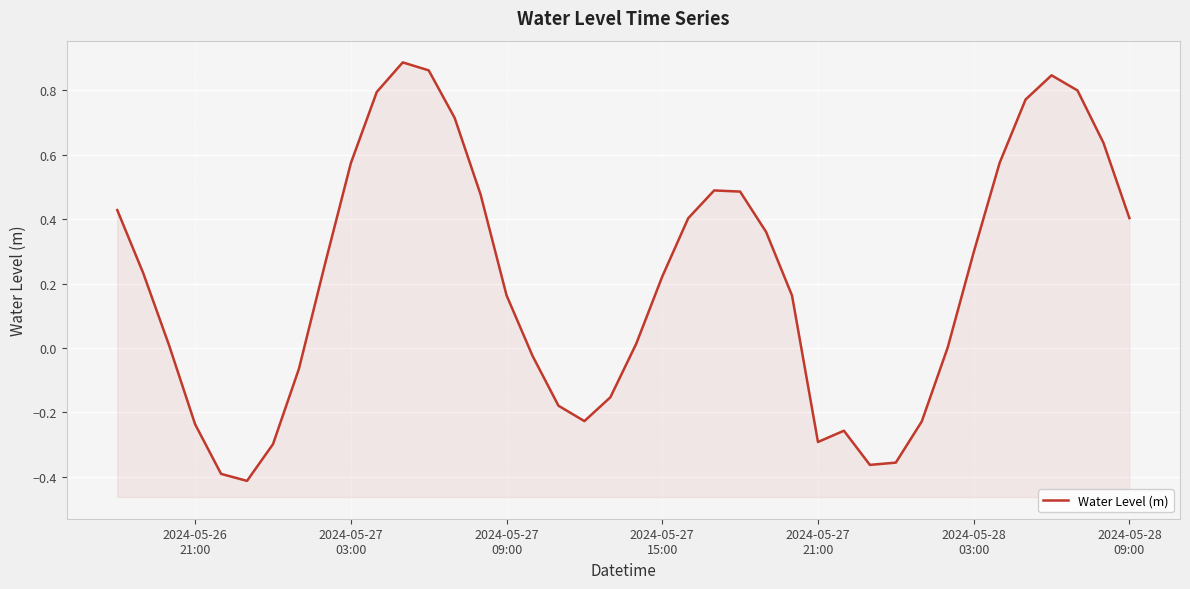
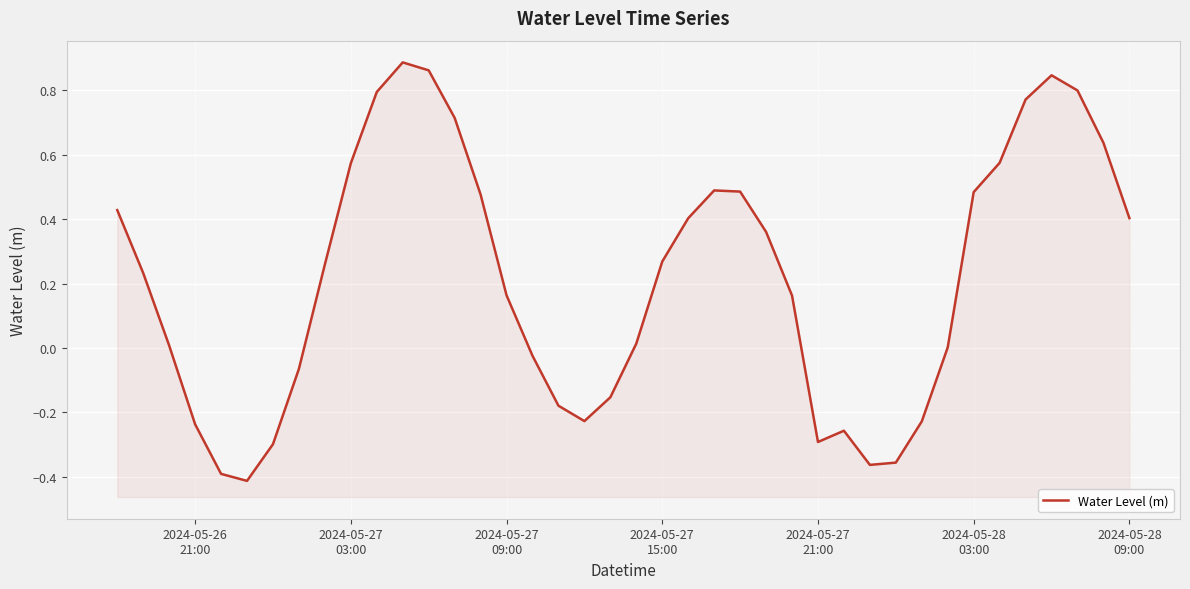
  {
    "2024-05-26 21:00": -0.24,
    "2024-05-27 03:00": 0.57,
    "2024-05-27 09:00": 0.16,
-   "2024-05-27 15:00": 0.22,
+   "2024-05-27 15:00": 0.27,
    "2024-05-27 21:00": -0.29,
-   "2024-05-28 03:00": 0.30,
+   "2024-05-28 03:00": 0.48,
    "2024-05-28 09:00": 0.40
  }
